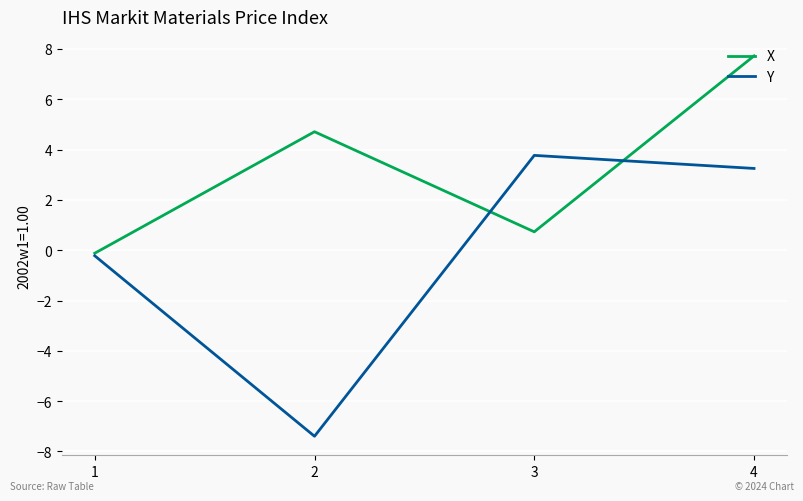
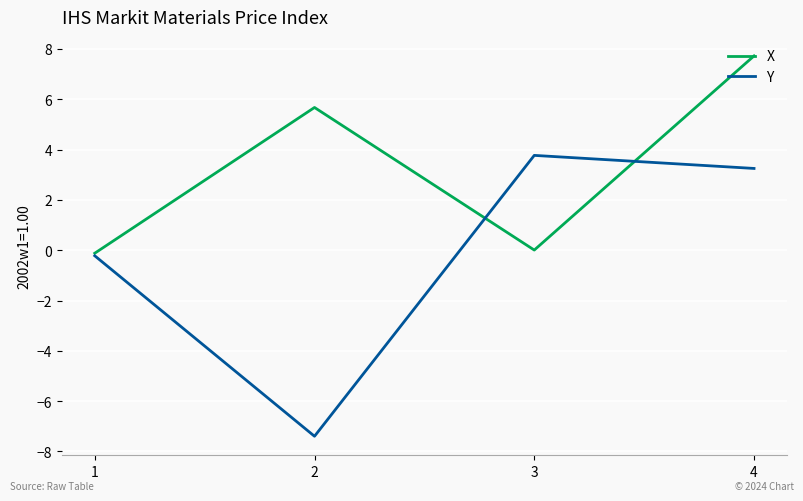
  {
    "X": {
      "1": -0.1,
-     "2": 4.7,
-     "3": 0.7,
+     "2": 5.7,
+     "3": 0.0,
      "4": 7.7
    },
    "Y": {
      "1": -0.2,
      "2": -7.4,
      "3": 3.8,
      "4": 3.3
    }
  }
